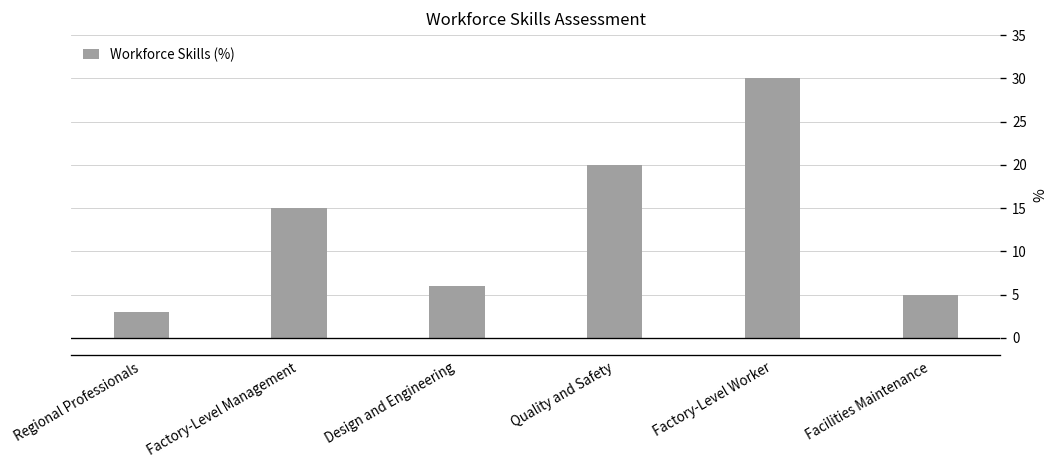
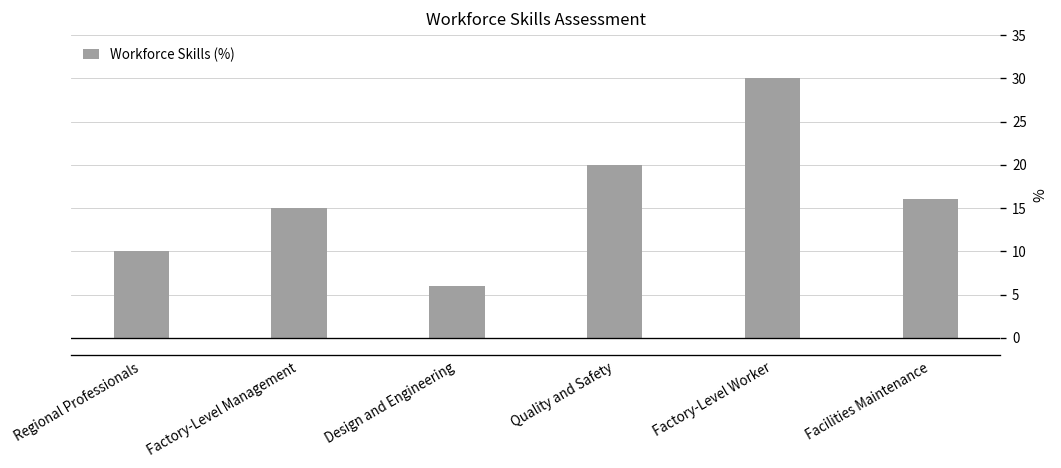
  {
-   "Regional Professionals": 3,
+   "Regional Professionals": 10,
    "Factory-Level Management": 15,
    "Design and Engineering": 6,
    "Quality and Safety": 20,
    "Factory-Level Worker": 30,
-   "Facilities Maintenance": 5
+   "Facilities Maintenance": 16
  }
